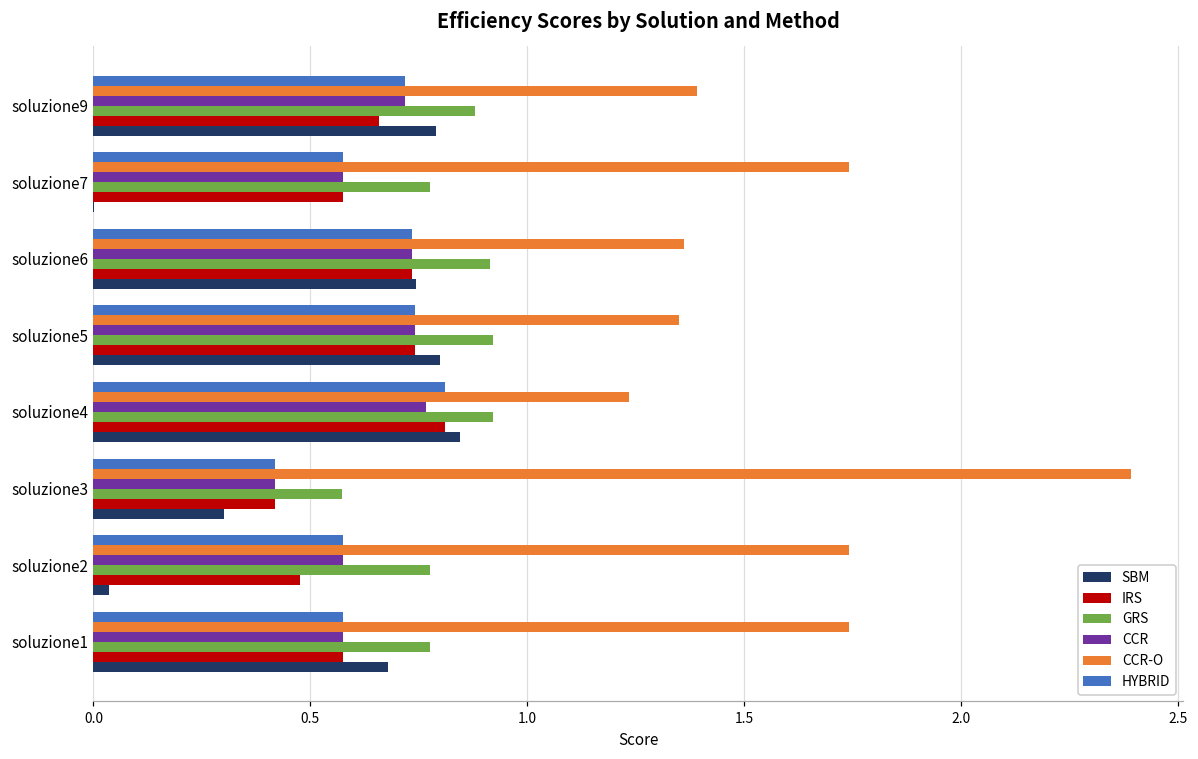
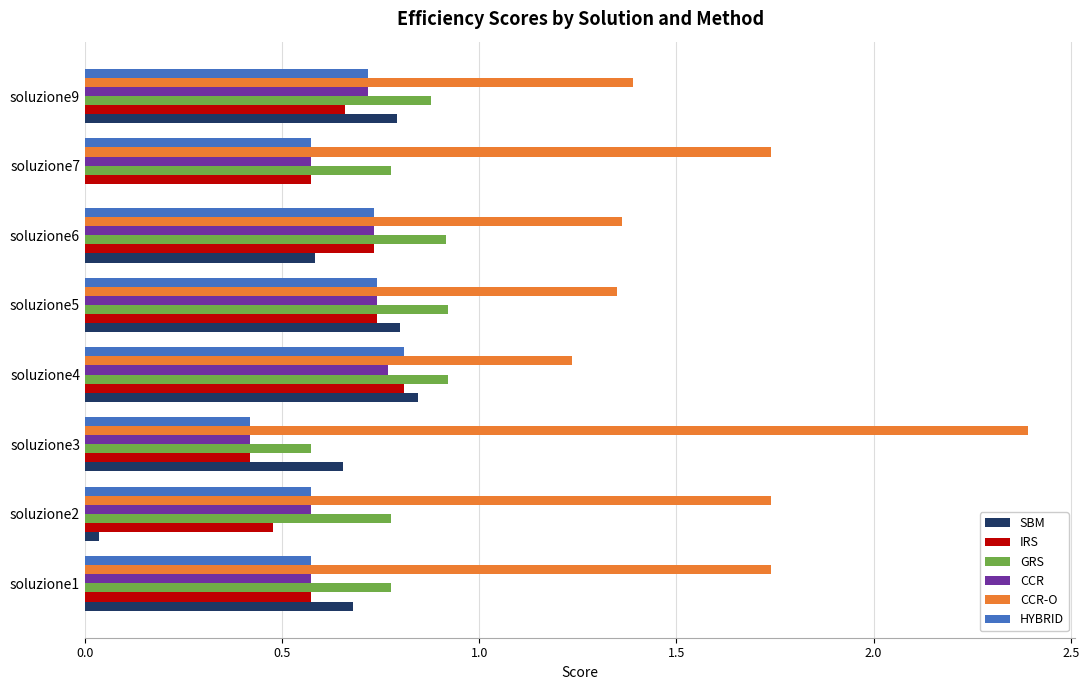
  {
    "SBM": {
      "soluzione9": 0.79,
-     "soluzione6": 0.74,
+     "soluzione6": 0.58,
      "soluzione5": 0.80,
      "soluzione4": 0.85,
-     "soluzione3": 0.30,
+     "soluzione3": 0.65,
      "soluzione2": 0.04,
      "soluzione1": 0.68
    },
    "IRS": {
      "soluzione9": 0.66,
      "soluzione7": 0.57,
      "soluzione6": 0.73,
      "soluzione5": 0.74,
      "soluzione4": 0.81,
      "soluzione3": 0.42,
      "soluzione2": 0.48,
      "soluzione1": 0.57
    },
    "GRS": {
      "soluzione9": 0.88,
      "soluzione7": 0.78,
      "soluzione6": 0.91,
      "soluzione5": 0.92,
      "soluzione4": 0.92,
      "soluzione3": 0.57,
      "soluzione2": 0.78,
      "soluzione1": 0.78
    },
    "CCR": {
      "soluzione9": 0.72,
      "soluzione7": 0.57,
      "soluzione6": 0.73,
      "soluzione5": 0.74,
      "soluzione4": 0.77,
      "soluzione3": 0.42,
      "soluzione2": 0.57,
      "soluzione1": 0.57
    },
    "CCR-O": {
      "soluzione9": 1.39,
      "soluzione7": 1.74,
      "soluzione6": 1.36,
      "soluzione5": 1.35,
      "soluzione4": 1.24,
      "soluzione3": 2.39,
      "soluzione2": 1.74,
      "soluzione1": 1.74
    },
    "HYBRID": {
      "soluzione9": 0.72,
      "soluzione7": 0.57,
      "soluzione6": 0.73,
      "soluzione5": 0.74,
      "soluzione4": 0.81,
      "soluzione3": 0.42,
      "soluzione2": 0.57,
      "soluzione1": 0.57
    }
  }
